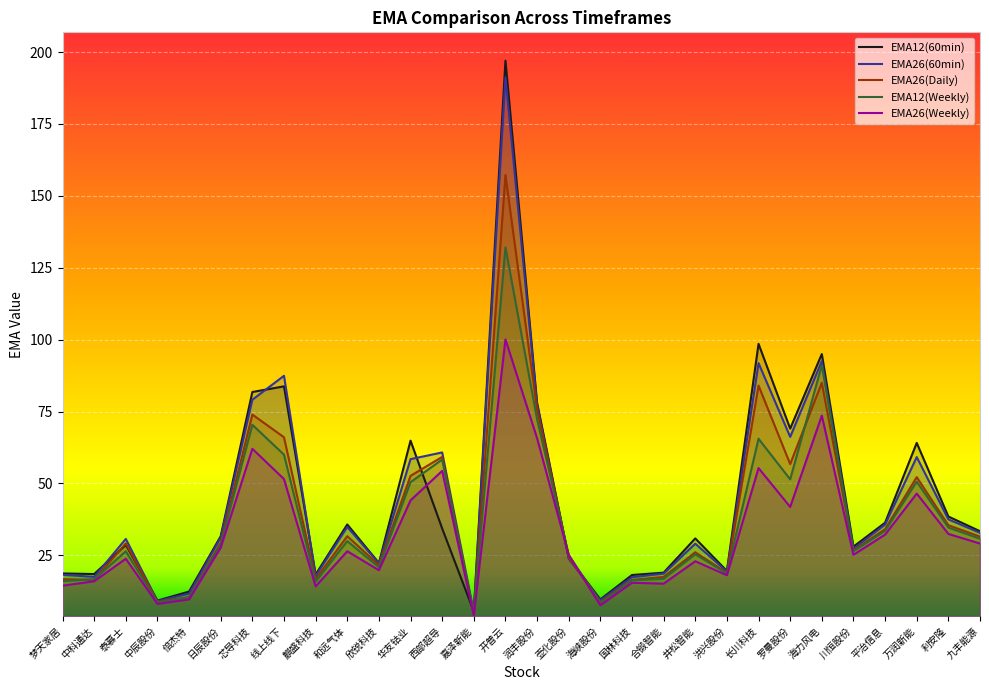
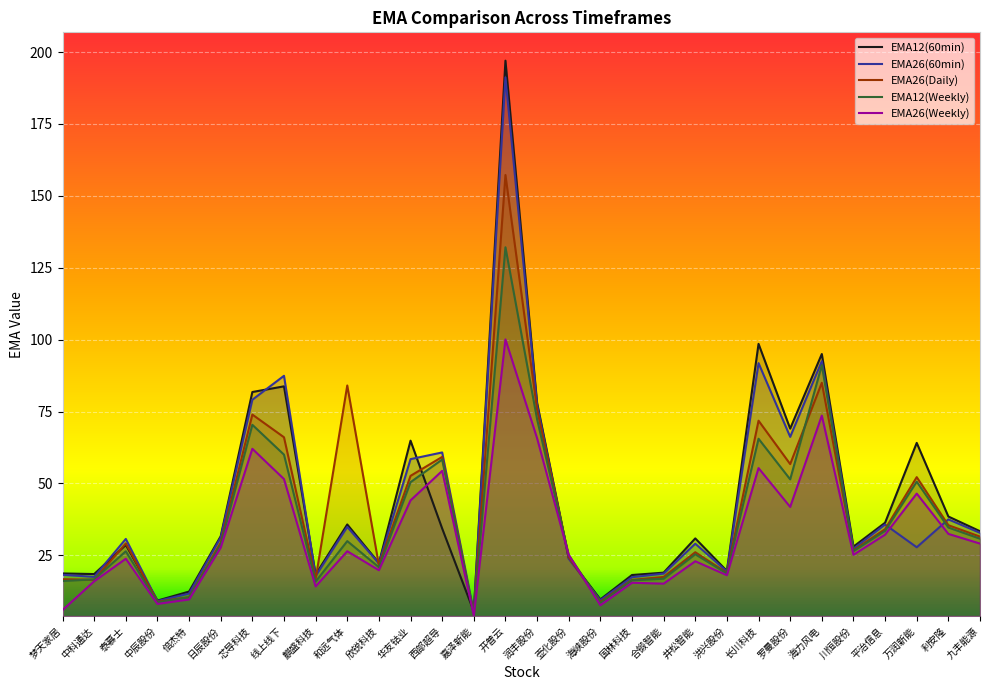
  {
    "EMA12(60min)": {
      "中科通达": 18,
      "芯导科技": 82,
      "线上线下": 84,
      "华友钴业": 65,
      "西部超导": 34,
      "开普云": 197,
      "井松智能": 31,
      "长川科技": 99,
      "罗曼股份": 69,
      "海力风电": 95,
      "万润新能": 64,
      "利安隆": 38
    },
    "EMA26(60min)": {
      "泰慕士": 31,
      "芯导科技": 79,
      "线上线下": 87,
      "华友钴业": 58,
      "西部超导": 61,
      "开普云": 191,
      "井松智能": 29,
      "长川科技": 92,
      "罗曼股份": 66,
      "海力风电": 93,
-     "万润新能": 59,
+     "万润新能": 28,
      "利安隆": 38
    },
    "EMA26(Daily)": {
      "芯导科技": 74,
      "线上线下": 66,
-     "和远气体": 32,
+     "和远气体": 84,
      "华友钴业": 53,
      "西部超导": 59,
      "开普云": 157,
      "润丰股份": 76,
-     "长川科技": 84,
+     "长川科技": 72,
      "罗曼股份": 57,
      "海力风电": 85,
      "万润新能": 52
    },
    "EMA12(Weekly)": {
      "泰慕士": 26,
      "芯导科技": 70,
      "线上线下": 60,
      "和远气体": 30,
      "华友钴业": 50,
      "西部超导": 58,
      "开普云": 132,
      "润丰股份": 72,
      "长川科技": 66,
      "罗曼股份": 51,
      "海力风电": 91,
      "万润新能": 51
    },
    "EMA26(Weekly)": {
-     "梦天家居": 14,
+     "梦天家居": 6,
      "泰慕士": 24,
      "日辰股份": 28,
      "芯导科技": 62,
      "线上线下": 52,
      "麒盛科技": 14,
      "和远气体": 26,
      "欣锐科技": 20,
      "华友钴业": 44,
      "西部超导": 54,
      "开普云": 100,
      "润丰股份": 66,
      "合锻智能": 15,
      "井松智能": 23,
      "长川科技": 55,
      "罗曼股份": 42,
      "海力风电": 74,
      "川恒股份": 25,
      "平治信息": 32,
      "万润新能": 46,
      "利安隆": 32,
      "九丰能源": 29
    }
  }
